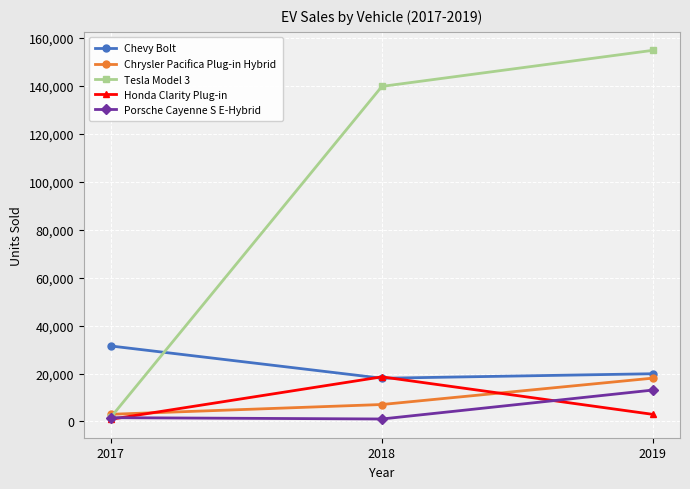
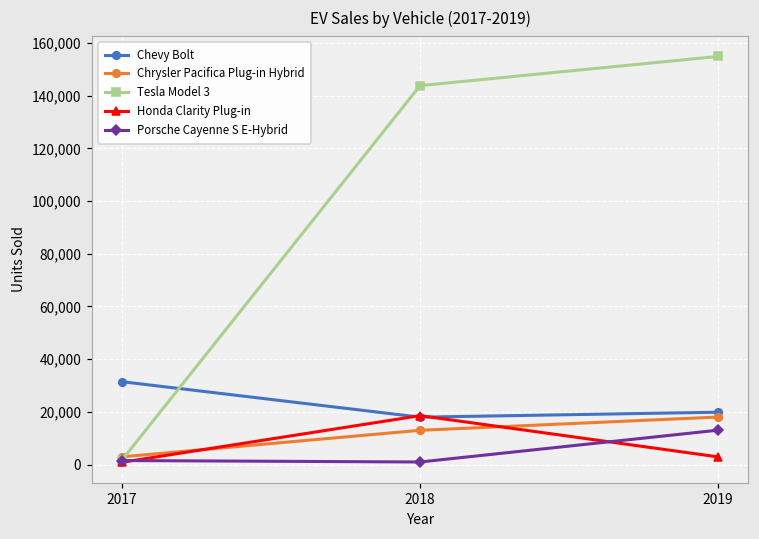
  {
    "Chevy Bolt": {
      "2017": "31,000",
      "2019": "20,000"
    },
    "Chrysler Pacifica Plug-in Hybrid": {
      "2017": "3,000",
-     "2018": "7,000",
+     "2018": "13,000",
      "2019": "18,000"
    },
    "Tesla Model 3": {
-     "2018": "140,000",
+     "2018": "144,000",
      "2019": "155,000"
    },
    "Honda Clarity Plug-in": {
      "2019": "3,000"
    },
    "Porsche Cayenne S E-Hybrid": {
      "2018": "1,000",
      "2019": "13,000"
    }
  }
